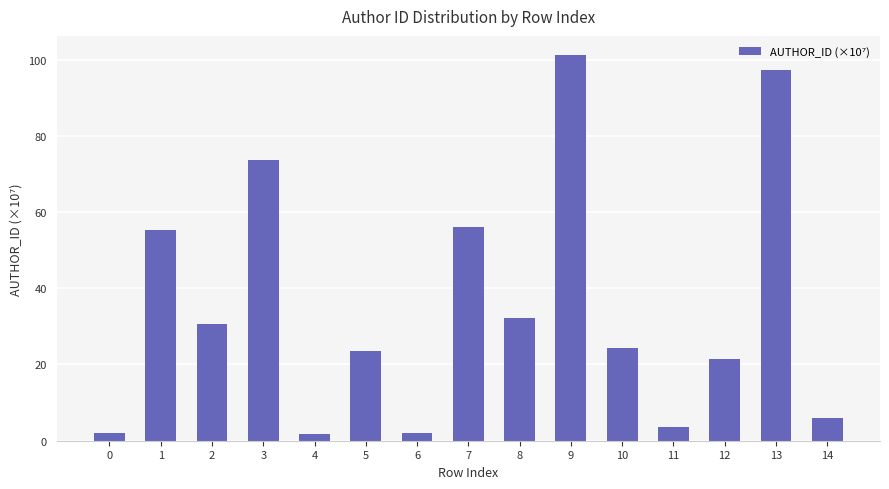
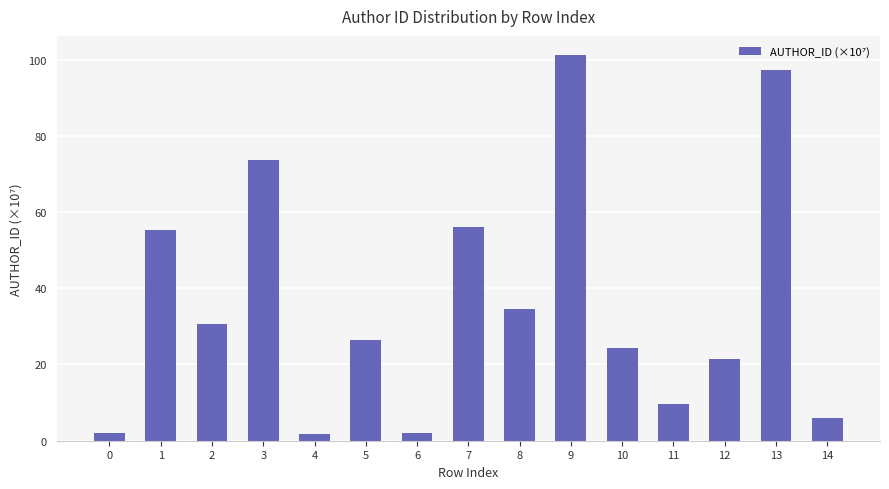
  {
    "0": 2,
    "1": 55,
    "2": 31,
    "3": 74,
    "4": 2,
-   "5": 24,
+   "5": 26,
    "6": 2,
    "7": 56,
-   "8": 32,
+   "8": 35,
    "9": 101,
    "10": 24,
-   "11": 4,
+   "11": 10,
    "12": 21,
    "13": 97,
    "14": 6
  }
